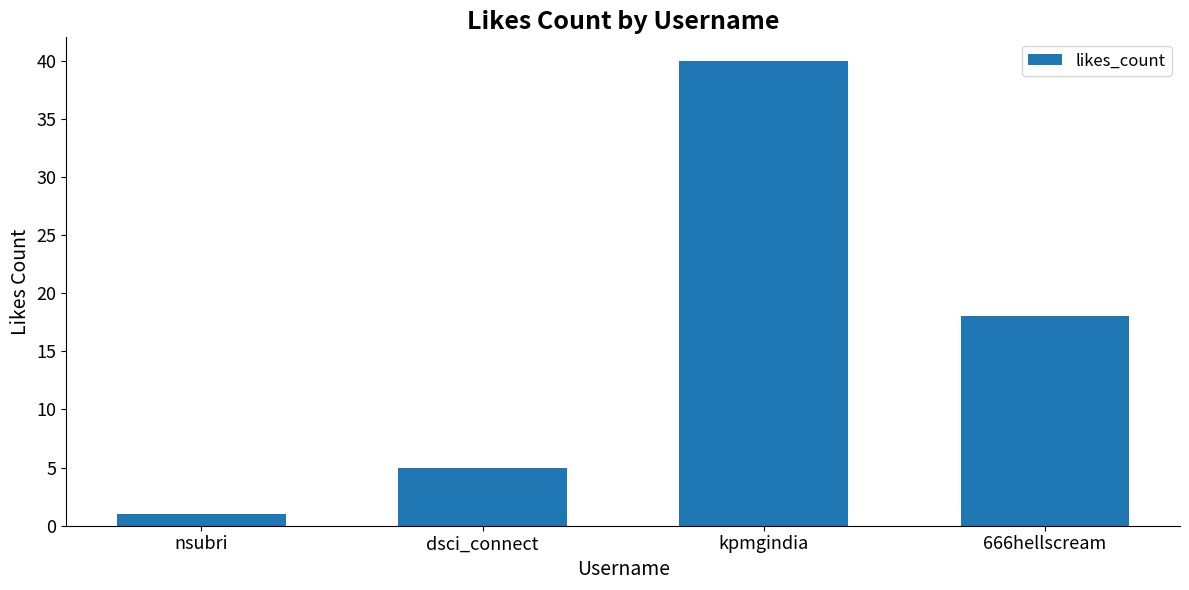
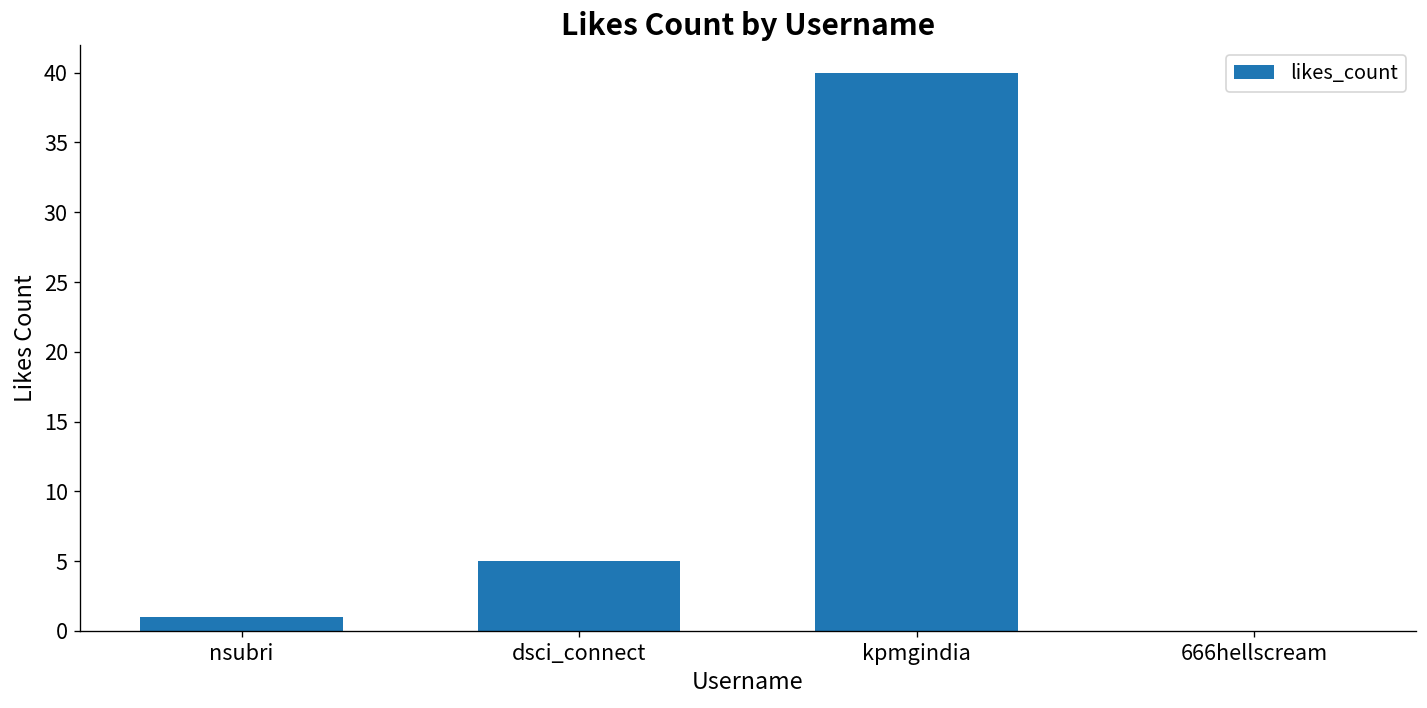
  {
    "nsubri": 1,
    "dsci_connect": 5,
    "kpmgindia": 40,
-   "666hellscream": 18
+   "666hellscream": 0
  }
